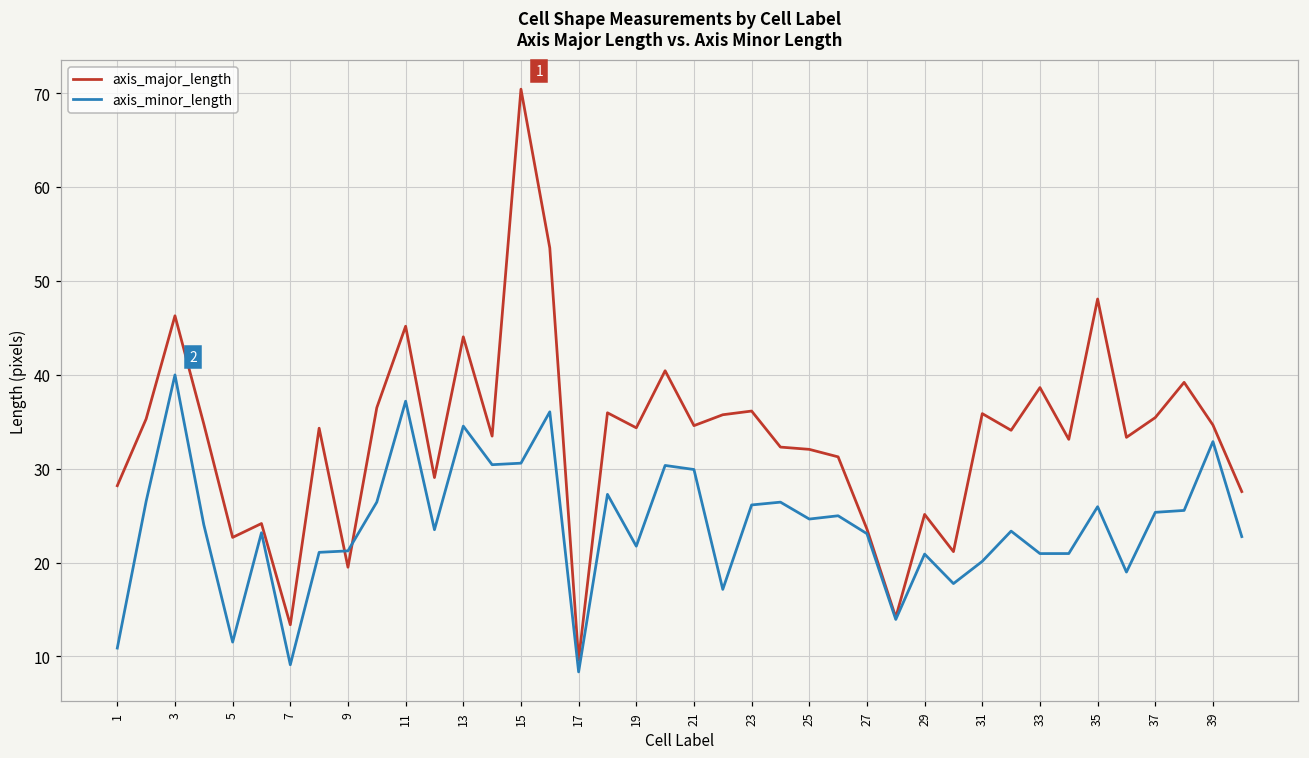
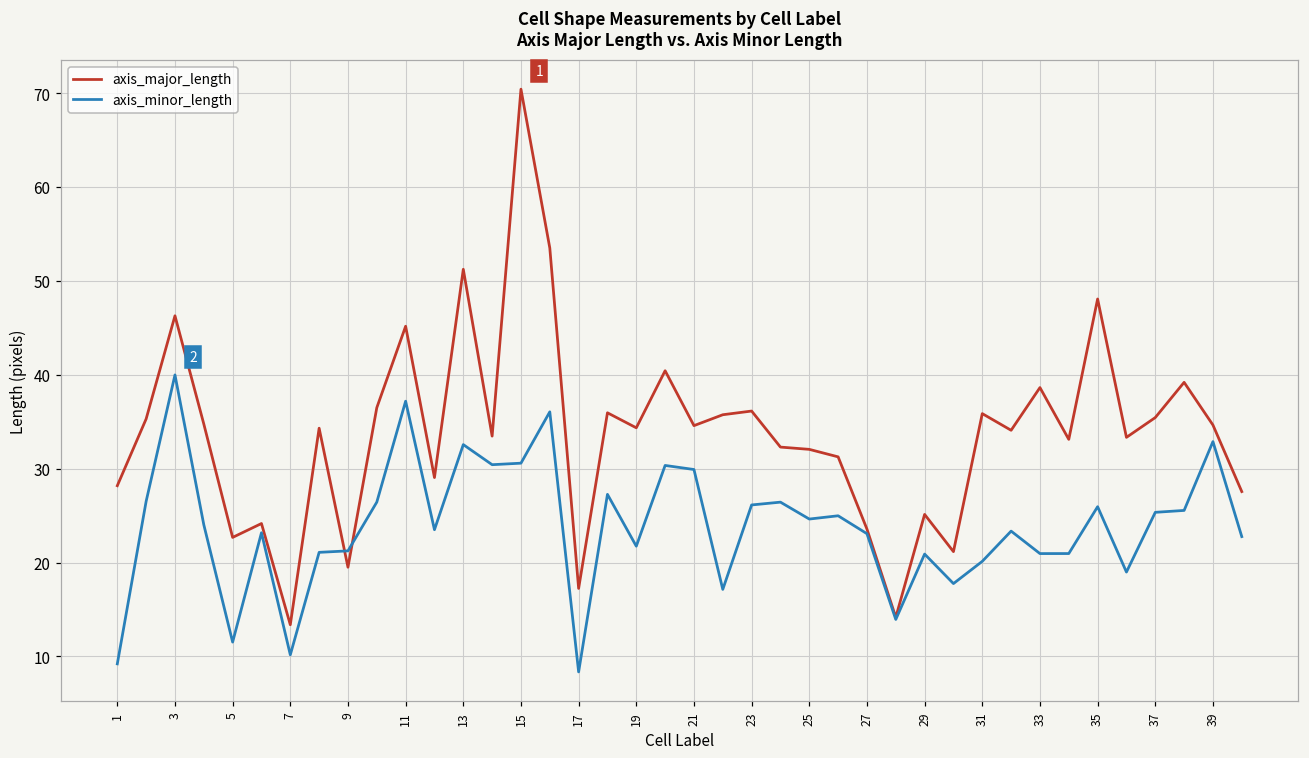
  {
    "axis_major_length": {
      "1": 28,
      "3": 46,
      "5": 23,
      "7": 13,
      "9": 20,
      "11": 45,
-     "13": 44,
-     "17": 10,
+     "13": 51,
+     "17": 17,
      "19": 34,
      "21": 35,
      "23": 36,
      "25": 32,
      "27": 24,
      "29": 25,
      "31": 36,
      "33": 39,
      "35": 48,
      "37": 35,
      "39": 35
    },
    "axis_minor_length": {
-     "1": 11,
+     "1": 9,
      "5": 12,
-     "7": 9,
+     "7": 10,
      "9": 21,
      "11": 37,
-     "13": 35,
+     "13": 33,
      "15": 31,
      "17": 8,
      "19": 22,
      "21": 30,
      "23": 26,
      "25": 25,
      "27": 23,
      "29": 21,
      "31": 20,
      "33": 21,
      "35": 26,
      "37": 25,
      "39": 33
    }
  }
